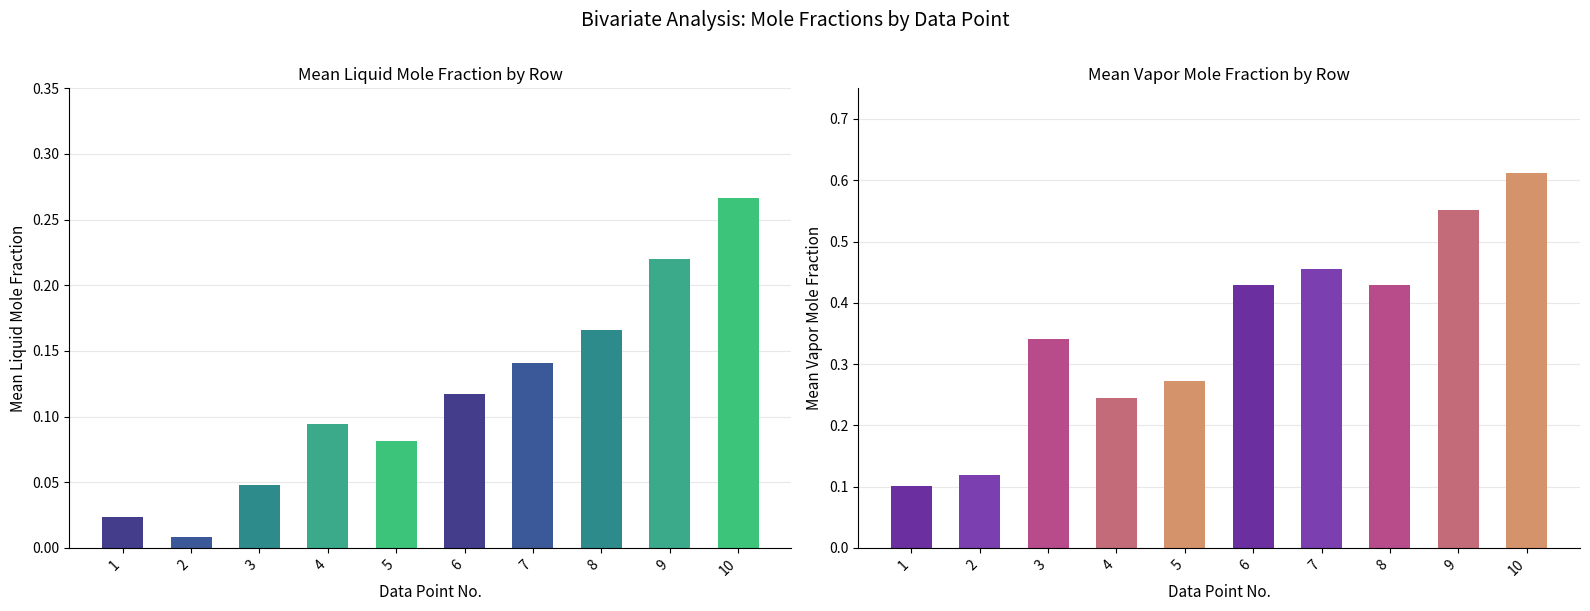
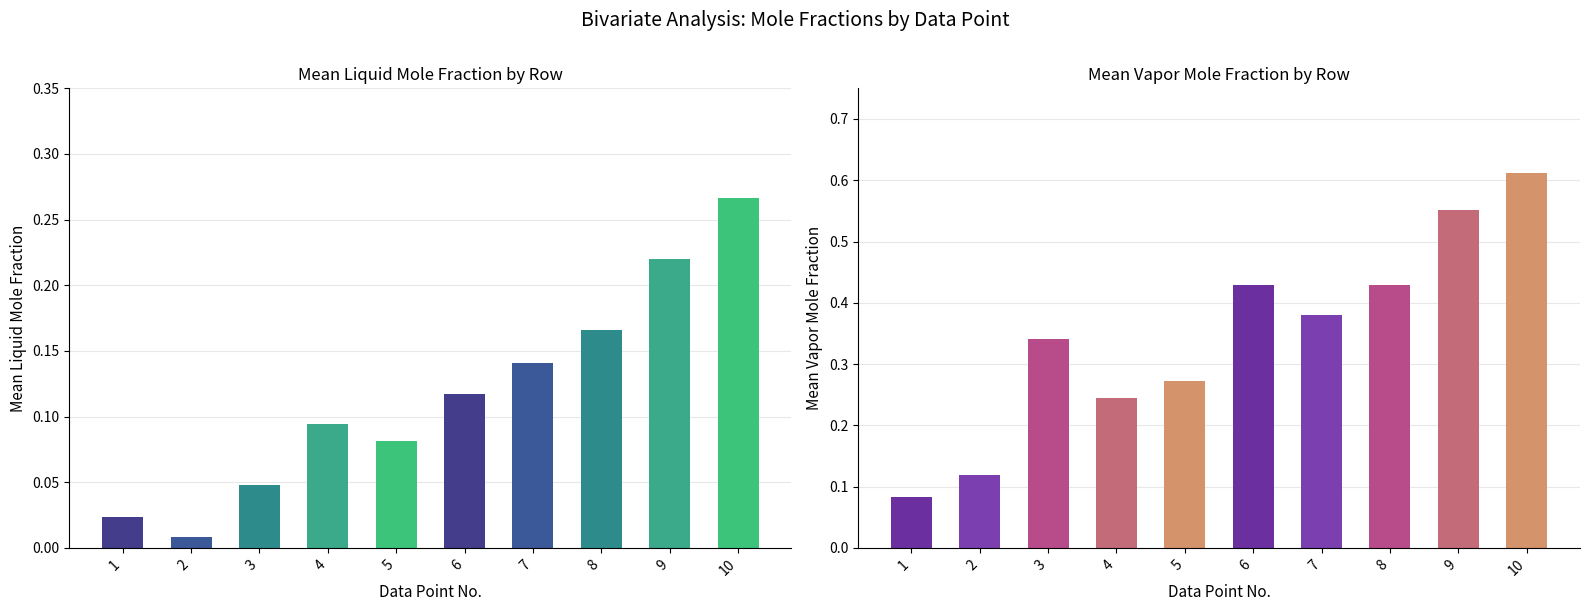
  {
    "Mean Liquid Mole Fraction by Row": {
      "1": 0.024,
      "2": 0.009,
      "3": 0.048,
      "4": 0.094,
      "5": 0.082,
      "6": 0.117,
      "7": 0.141,
      "8": 0.166,
      "9": 0.220,
      "10": 0.266
    },
    "Mean Vapor Mole Fraction by Row": {
-     "1": 0.10,
+     "1": 0.08,
      "2": 0.12,
      "3": 0.34,
      "4": 0.24,
      "5": 0.27,
      "6": 0.43,
-     "7": 0.46,
+     "7": 0.38,
      "8": 0.43,
      "9": 0.55,
      "10": 0.61
    }
  }
